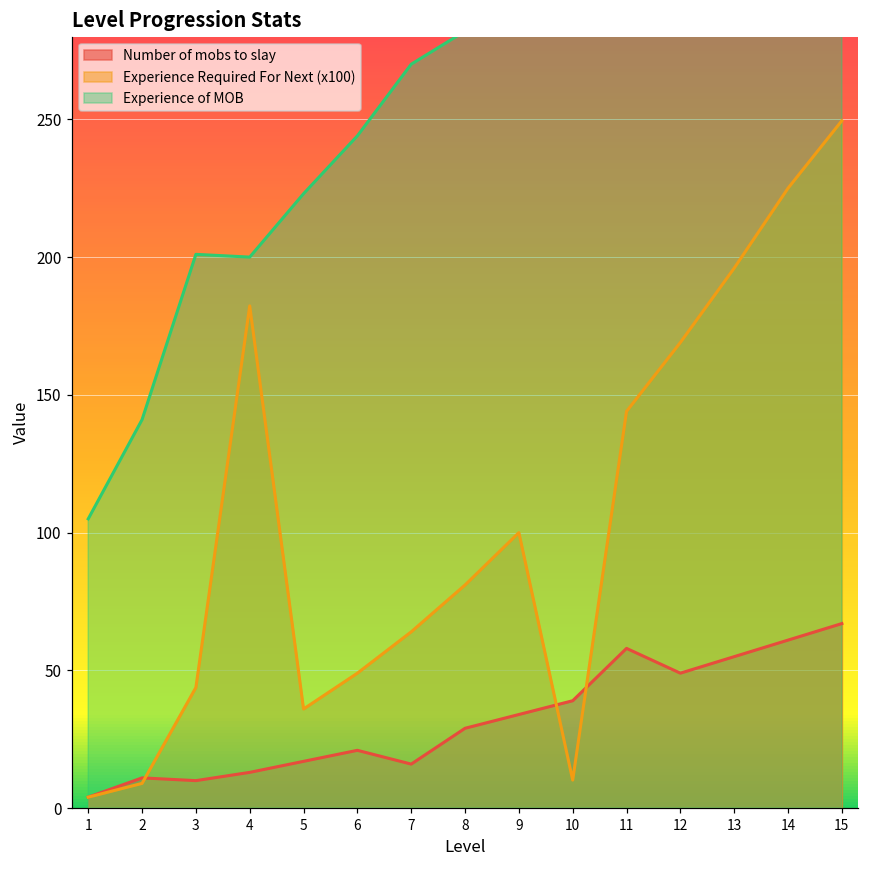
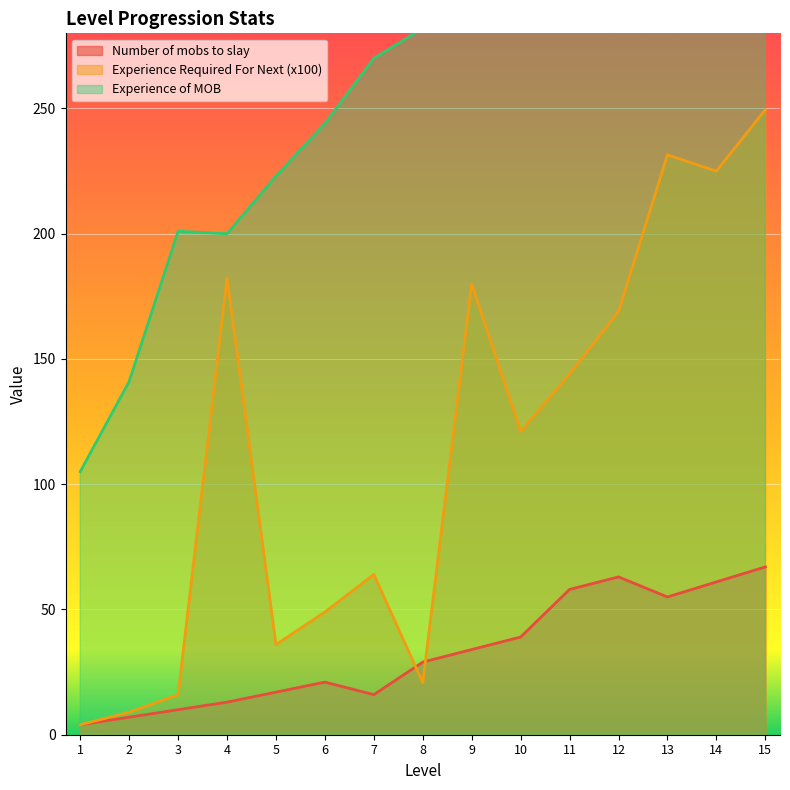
  {
    "Number of mobs to slay": {
-     "2": 11,
+     "2": 7,
      "3": 10,
      "4": 13,
      "5": 17,
      "6": 21,
      "7": 16,
      "8": 29,
      "9": 34,
      "10": 39,
      "11": 58,
-     "12": 49,
+     "12": 63,
      "13": 55,
      "14": 61,
      "15": 67
    },
    "Experience Required For Next (x100)": {
      "2": 9,
-     "3": 44,
+     "3": 16,
      "4": 182,
      "5": 36,
      "6": 49,
      "7": 64,
-     "8": 81,
-     "9": 100,
-     "10": 10,
+     "8": 21,
+     "9": 180,
+     "10": 121,
      "11": 144,
      "12": 169,
-     "13": 196,
+     "13": 232,
      "14": 225,
      "15": 250
    },
    "Experience of MOB": {
      "1": 105,
      "2": 141,
      "3": 201,
      "4": 200,
      "5": 223,
      "6": 244,
      "7": 270
    }
  }
